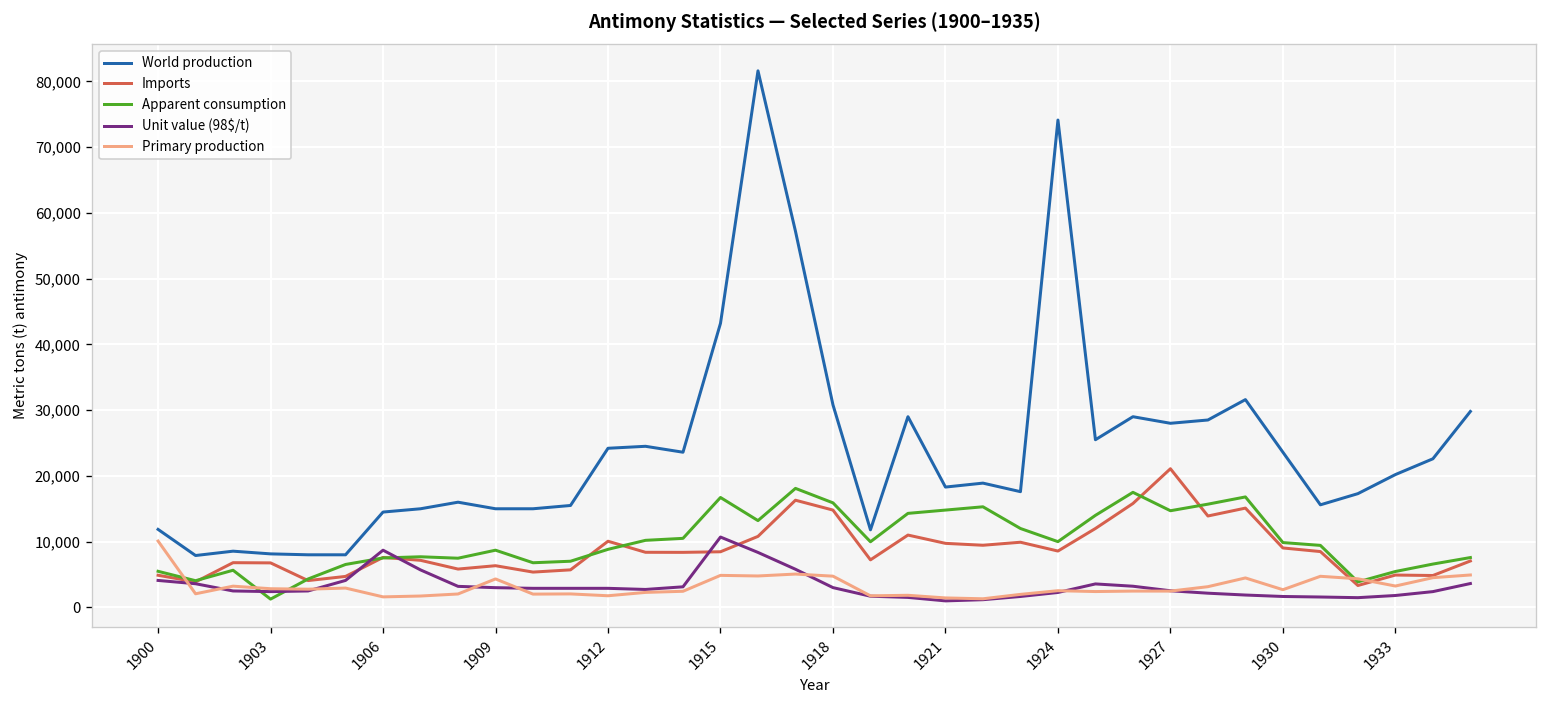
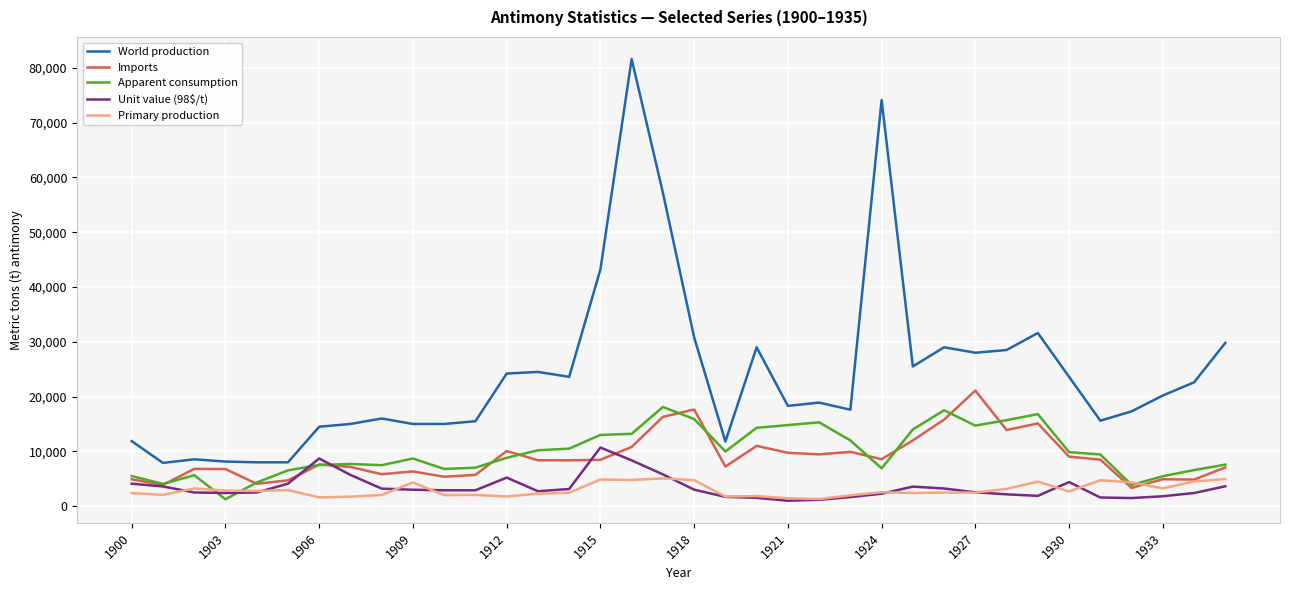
  {
    "World production": {
      "1900": "12,000",
      "1903": "8,000",
      "1906": "15,000",
      "1909": "15,000",
      "1912": "24,000",
      "1915": "43,000",
      "1918": "31,000",
      "1921": "18,000",
      "1924": "74,000",
      "1927": "28,000",
      "1930": "24,000",
      "1933": "20,000"
    },
    "Imports": {
      "1900": "5,000",
      "1903": "7,000",
      "1909": "6,000",
      "1912": "10,000",
      "1915": "8,000",
-     "1918": "15,000",
+     "1918": "18,000",
      "1921": "10,000",
      "1924": "9,000",
      "1927": "21,000",
      "1930": "9,000",
      "1933": "5,000"
    },
    "Apparent consumption": {
      "1900": "5,000",
      "1903": "1,000",
      "1909": "9,000",
      "1912": "9,000",
-     "1915": "17,000",
+     "1915": "13,000",
      "1918": "16,000",
      "1921": "15,000",
-     "1924": "10,000",
+     "1924": "7,000",
      "1927": "15,000",
      "1930": "10,000",
      "1933": "5,000"
    },
    "Unit value (98$/t)": {
      "1900": "4,000",
      "1906": "9,000",
      "1909": "3,000",
-     "1912": "3,000",
+     "1912": "5,000",
      "1915": "11,000",
      "1918": "3,000",
-     "1930": "2,000",
+     "1930": "4,000",
      "1933": "2,000"
    },
    "Primary production": {
-     "1900": "10,000",
+     "1900": "2,000",
      "1906": "2,000",
      "1909": "4,000",
      "1912": "2,000",
      "1915": "5,000",
      "1918": "5,000",
      "1930": "3,000",
      "1933": "3,000"
    }
  }
